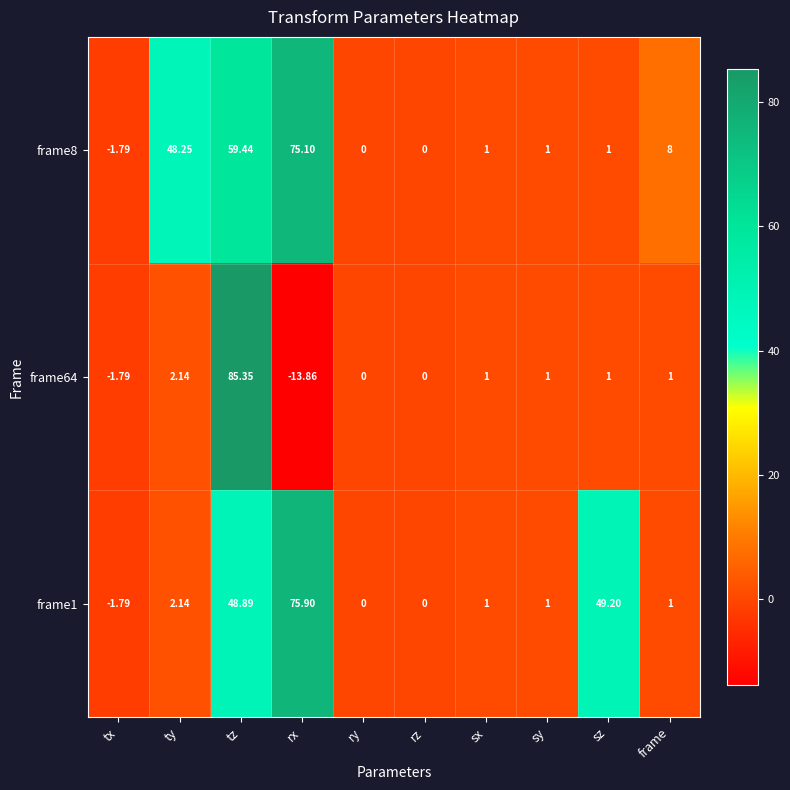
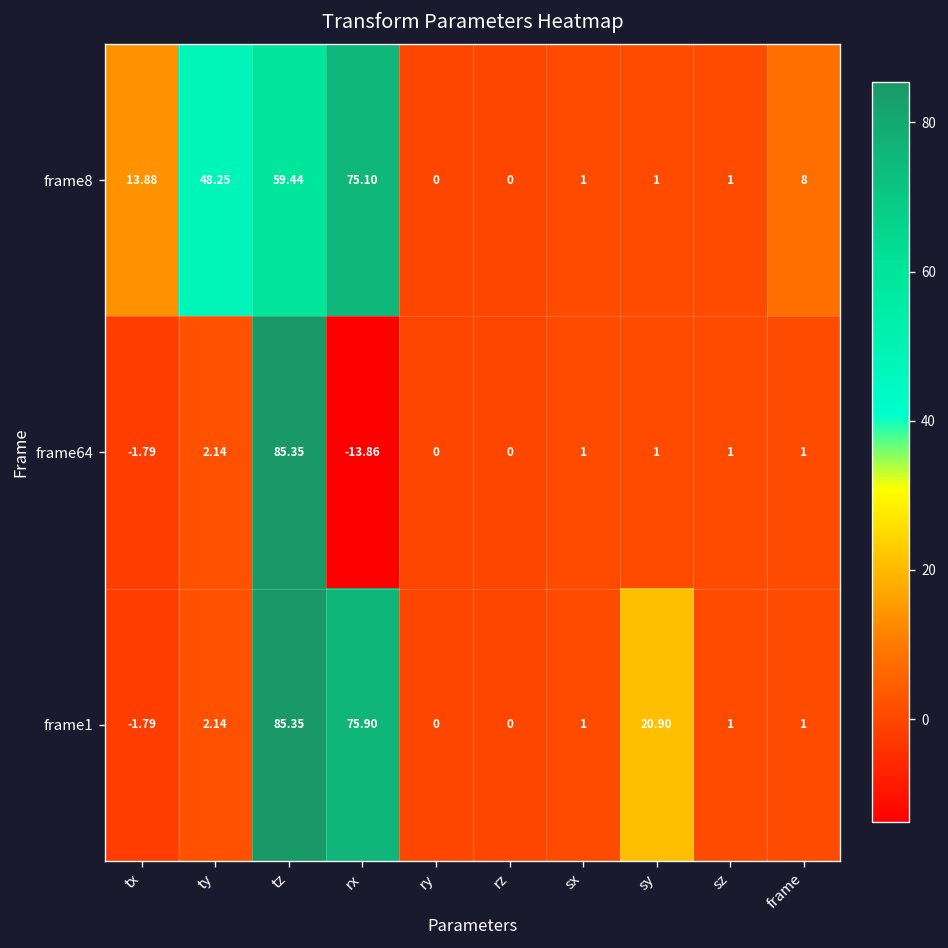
  {
    "frame8": {
-     "tx": -1.79,
+     "tx": 13.88,
      "ty": 48.25,
      "tz": 59.44,
      "rx": 75.10,
      "ry": 0,
      "rz": 0,
      "sx": 1,
      "sy": 1,
      "sz": 1,
      "frame": 8
    },
    "frame64": {
      "tx": -1.79,
      "ty": 2.14,
      "tz": 85.35,
      "rx": -13.86,
      "ry": 0,
      "rz": 0,
      "sx": 1,
      "sy": 1,
      "sz": 1,
      "frame": 1
    },
    "frame1": {
      "tx": -1.79,
      "ty": 2.14,
-     "tz": 48.89,
+     "tz": 85.35,
      "rx": 75.90,
      "ry": 0,
      "rz": 0,
      "sx": 1,
-     "sy": 1,
-     "sz": 49.20,
+     "sy": 20.90,
+     "sz": 1,
      "frame": 1
    }
  }
